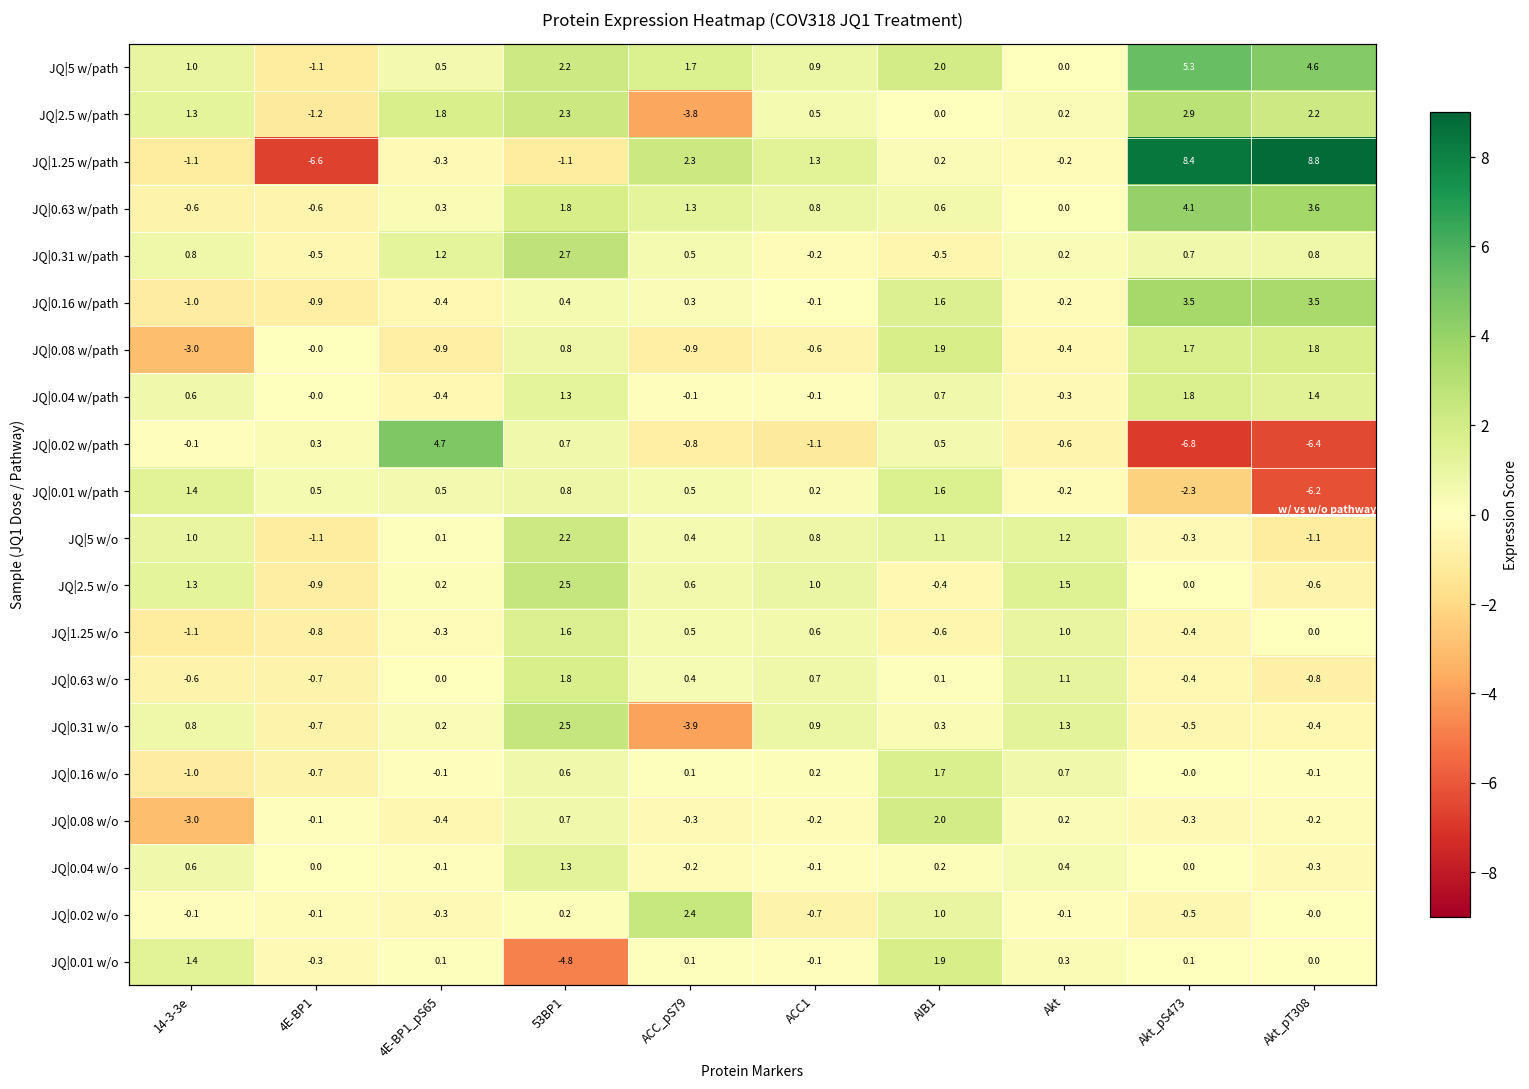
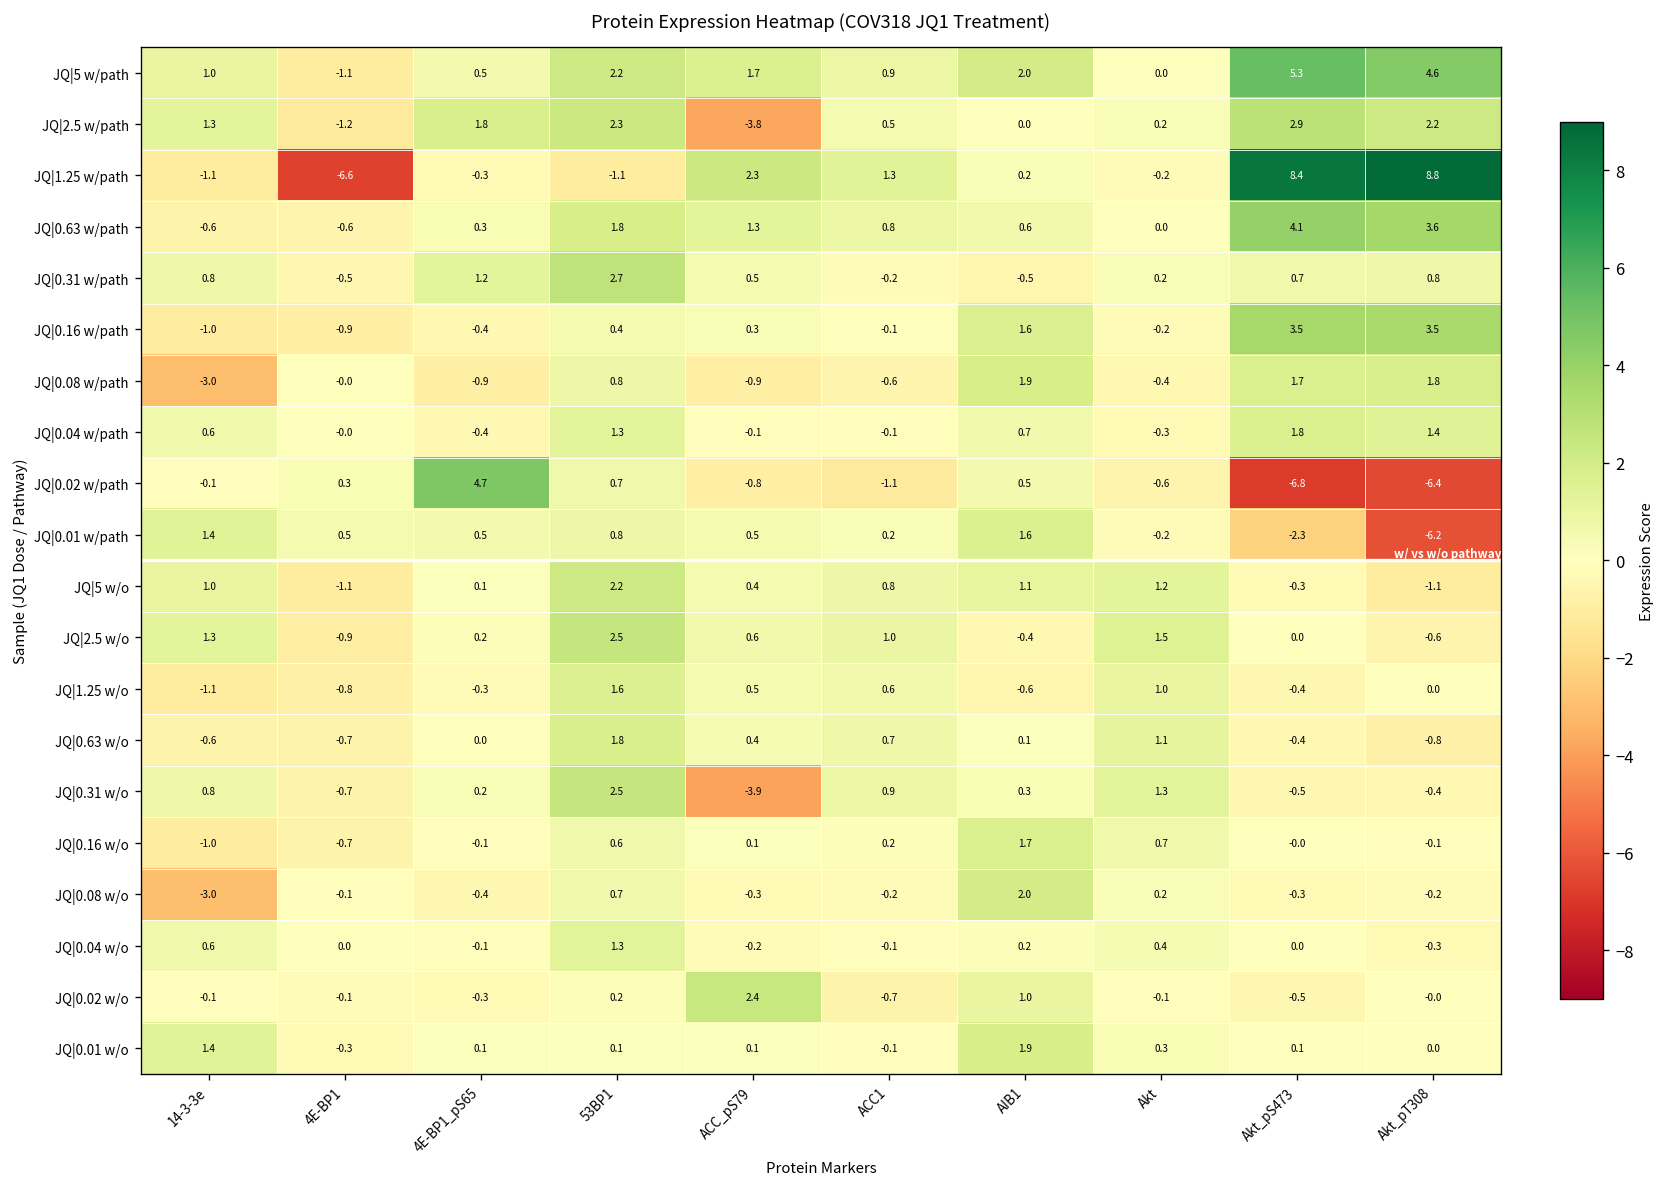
  {
    "JQ|5 w/path": {
      "14-3-3e": 1.0,
      "4E-BP1": -1.1,
      "4E-BP1_pS65": 0.5,
      "53BP1": 2.2,
      "ACC_pS79": 1.7,
      "ACC1": 0.9,
      "AIB1": 2.0,
      "Akt": 0.0,
      "Akt_pS473": 5.3,
      "Akt_pT308": 4.6
    },
    "JQ|2.5 w/path": {
      "14-3-3e": 1.3,
      "4E-BP1": -1.2,
      "4E-BP1_pS65": 1.8,
      "53BP1": 2.3,
      "ACC_pS79": -3.8,
      "ACC1": 0.5,
      "AIB1": 0.0,
      "Akt": 0.2,
      "Akt_pS473": 2.9,
      "Akt_pT308": 2.2
    },
    "JQ|1.25 w/path": {
      "14-3-3e": -1.1,
      "4E-BP1": -6.6,
      "4E-BP1_pS65": -0.3,
      "53BP1": -1.1,
      "ACC_pS79": 2.3,
      "ACC1": 1.3,
      "AIB1": 0.2,
      "Akt": -0.2,
      "Akt_pS473": 8.4,
      "Akt_pT308": 8.8
    },
    "JQ|0.63 w/path": {
      "14-3-3e": -0.6,
      "4E-BP1": -0.6,
      "4E-BP1_pS65": 0.3,
      "53BP1": 1.8,
      "ACC_pS79": 1.3,
      "ACC1": 0.8,
      "AIB1": 0.6,
      "Akt": 0.0,
      "Akt_pS473": 4.1,
      "Akt_pT308": 3.6
    },
    "JQ|0.31 w/path": {
      "14-3-3e": 0.8,
      "4E-BP1": -0.5,
      "4E-BP1_pS65": 1.2,
      "53BP1": 2.7,
      "ACC_pS79": 0.5,
      "ACC1": -0.2,
      "AIB1": -0.5,
      "Akt": 0.2,
      "Akt_pS473": 0.7,
      "Akt_pT308": 0.8
    },
    "JQ|0.16 w/path": {
      "14-3-3e": -1.0,
      "4E-BP1": -0.9,
      "4E-BP1_pS65": -0.4,
      "53BP1": 0.4,
      "ACC_pS79": 0.3,
      "ACC1": -0.1,
      "AIB1": 1.6,
      "Akt": -0.2,
      "Akt_pS473": 3.5,
      "Akt_pT308": 3.5
    },
    "JQ|0.08 w/path": {
      "14-3-3e": -3.0,
      "4E-BP1": -0.0,
      "4E-BP1_pS65": -0.9,
      "53BP1": 0.8,
      "ACC_pS79": -0.9,
      "ACC1": -0.6,
      "AIB1": 1.9,
      "Akt": -0.4,
      "Akt_pS473": 1.7,
      "Akt_pT308": 1.8
    },
    "JQ|0.04 w/path": {
      "14-3-3e": 0.6,
      "4E-BP1": -0.0,
      "4E-BP1_pS65": -0.4,
      "53BP1": 1.3,
      "ACC_pS79": -0.1,
      "ACC1": -0.1,
      "AIB1": 0.7,
      "Akt": -0.3,
      "Akt_pS473": 1.8,
      "Akt_pT308": 1.4
    },
    "JQ|0.02 w/path": {
      "14-3-3e": -0.1,
      "4E-BP1": 0.3,
      "4E-BP1_pS65": 4.7,
      "53BP1": 0.7,
      "ACC_pS79": -0.8,
      "ACC1": -1.1,
      "AIB1": 0.5,
      "Akt": -0.6,
      "Akt_pS473": -6.8,
      "Akt_pT308": -6.4
    },
    "JQ|0.01 w/path": {
      "14-3-3e": 1.4,
      "4E-BP1": 0.5,
      "4E-BP1_pS65": 0.5,
      "53BP1": 0.8,
      "ACC_pS79": 0.5,
      "ACC1": 0.2,
      "AIB1": 1.6,
      "Akt": -0.2,
      "Akt_pS473": -2.3
    },
    "JQ|5 w/o": {
      "14-3-3e": 1.0,
      "4E-BP1": -1.1,
      "4E-BP1_pS65": 0.1,
      "53BP1": 2.2,
      "ACC_pS79": 0.4,
      "ACC1": 0.8,
      "AIB1": 1.1,
      "Akt": 1.2,
      "Akt_pS473": -0.3,
      "Akt_pT308": -1.1
    },
    "JQ|2.5 w/o": {
      "14-3-3e": 1.3,
      "4E-BP1": -0.9,
      "4E-BP1_pS65": 0.2,
      "53BP1": 2.5,
      "ACC_pS79": 0.6,
      "ACC1": 1.0,
      "AIB1": -0.4,
      "Akt": 1.5,
      "Akt_pS473": 0.0,
      "Akt_pT308": -0.6
    },
    "JQ|1.25 w/o": {
      "14-3-3e": -1.1,
      "4E-BP1": -0.8,
      "4E-BP1_pS65": -0.3,
      "53BP1": 1.6,
      "ACC_pS79": 0.5,
      "ACC1": 0.6,
      "AIB1": -0.6,
      "Akt": 1.0,
      "Akt_pS473": -0.4,
      "Akt_pT308": 0.0
    },
    "JQ|0.63 w/o": {
      "14-3-3e": -0.6,
      "4E-BP1": -0.7,
      "4E-BP1_pS65": 0.0,
      "53BP1": 1.8,
      "ACC_pS79": 0.4,
      "ACC1": 0.7,
      "AIB1": 0.1,
      "Akt": 1.1,
      "Akt_pS473": -0.4,
      "Akt_pT308": -0.8
    },
    "JQ|0.31 w/o": {
      "14-3-3e": 0.8,
      "4E-BP1": -0.7,
      "4E-BP1_pS65": 0.2,
      "53BP1": 2.5,
      "ACC_pS79": -3.9,
      "ACC1": 0.9,
      "AIB1": 0.3,
      "Akt": 1.3,
      "Akt_pS473": -0.5,
      "Akt_pT308": -0.4
    },
    "JQ|0.16 w/o": {
      "14-3-3e": -1.0,
      "4E-BP1": -0.7,
      "4E-BP1_pS65": -0.1,
      "53BP1": 0.6,
      "ACC_pS79": 0.1,
      "ACC1": 0.2,
      "AIB1": 1.7,
      "Akt": 0.7,
      "Akt_pS473": -0.0,
      "Akt_pT308": -0.1
    },
    "JQ|0.08 w/o": {
      "14-3-3e": -3.0,
      "4E-BP1": -0.1,
      "4E-BP1_pS65": -0.4,
      "53BP1": 0.7,
      "ACC_pS79": -0.3,
      "ACC1": -0.2,
      "AIB1": 2.0,
      "Akt": 0.2,
      "Akt_pS473": -0.3,
      "Akt_pT308": -0.2
    },
    "JQ|0.04 w/o": {
      "14-3-3e": 0.6,
      "4E-BP1": 0.0,
      "4E-BP1_pS65": -0.1,
      "53BP1": 1.3,
      "ACC_pS79": -0.2,
      "ACC1": -0.1,
      "AIB1": 0.2,
      "Akt": 0.4,
      "Akt_pS473": 0.0,
      "Akt_pT308": -0.3
    },
    "JQ|0.02 w/o": {
      "14-3-3e": -0.1,
      "4E-BP1": -0.1,
      "4E-BP1_pS65": -0.3,
      "53BP1": 0.2,
      "ACC_pS79": 2.4,
      "ACC1": -0.7,
      "AIB1": 1.0,
      "Akt": -0.1,
      "Akt_pS473": -0.5,
      "Akt_pT308": -0.0
    },
    "JQ|0.01 w/o": {
      "14-3-3e": 1.4,
      "4E-BP1": -0.3,
      "4E-BP1_pS65": 0.1,
-     "53BP1": -4.8,
+     "53BP1": 0.1,
      "ACC_pS79": 0.1,
      "ACC1": -0.1,
      "AIB1": 1.9,
      "Akt": 0.3,
      "Akt_pS473": 0.1,
      "Akt_pT308": 0.0
    }
  }
